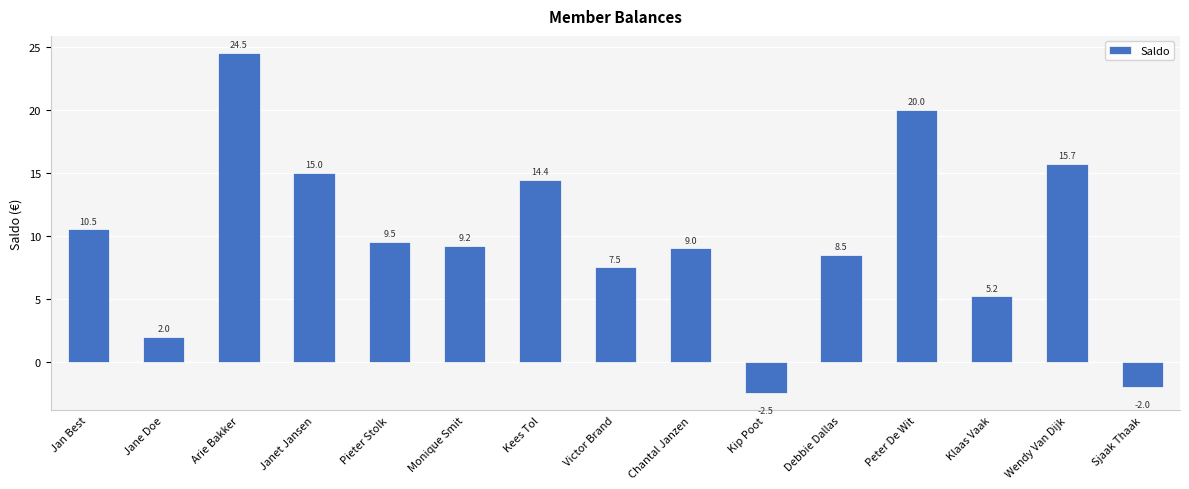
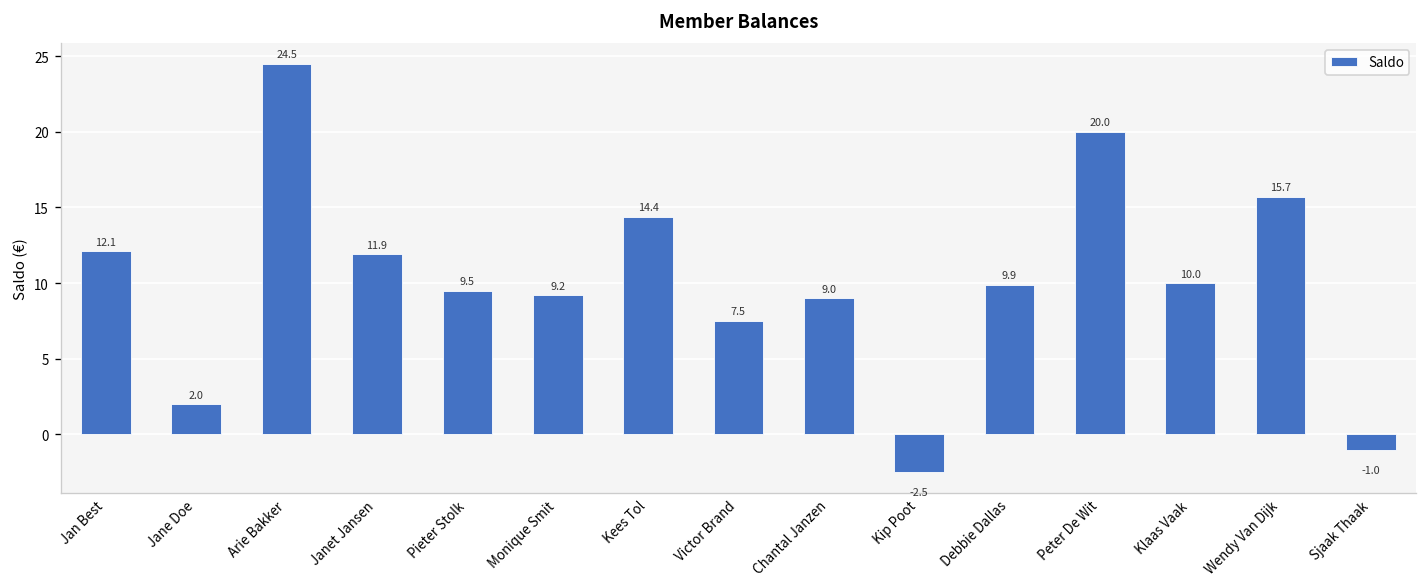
  {
-   "Jan Best": 10.5,
+   "Jan Best": 12.1,
    "Jane Doe": 2.0,
    "Arie Bakker": 24.5,
-   "Janet Jansen": 15.0,
+   "Janet Jansen": 11.9,
    "Pieter Stolk": 9.5,
    "Monique Smit": 9.2,
    "Kees Tol": 14.4,
    "Victor Brand": 7.5,
    "Chantal Janzen": 9.0,
    "Kip Poot": -2.5,
-   "Debbie Dallas": 8.5,
+   "Debbie Dallas": 9.9,
    "Peter De Wit": 20.0,
-   "Klaas Vaak": 5.2,
+   "Klaas Vaak": 10.0,
    "Wendy Van Dijk": 15.7,
-   "Sjaak Thaak": -2.0
+   "Sjaak Thaak": -1.0
  }
